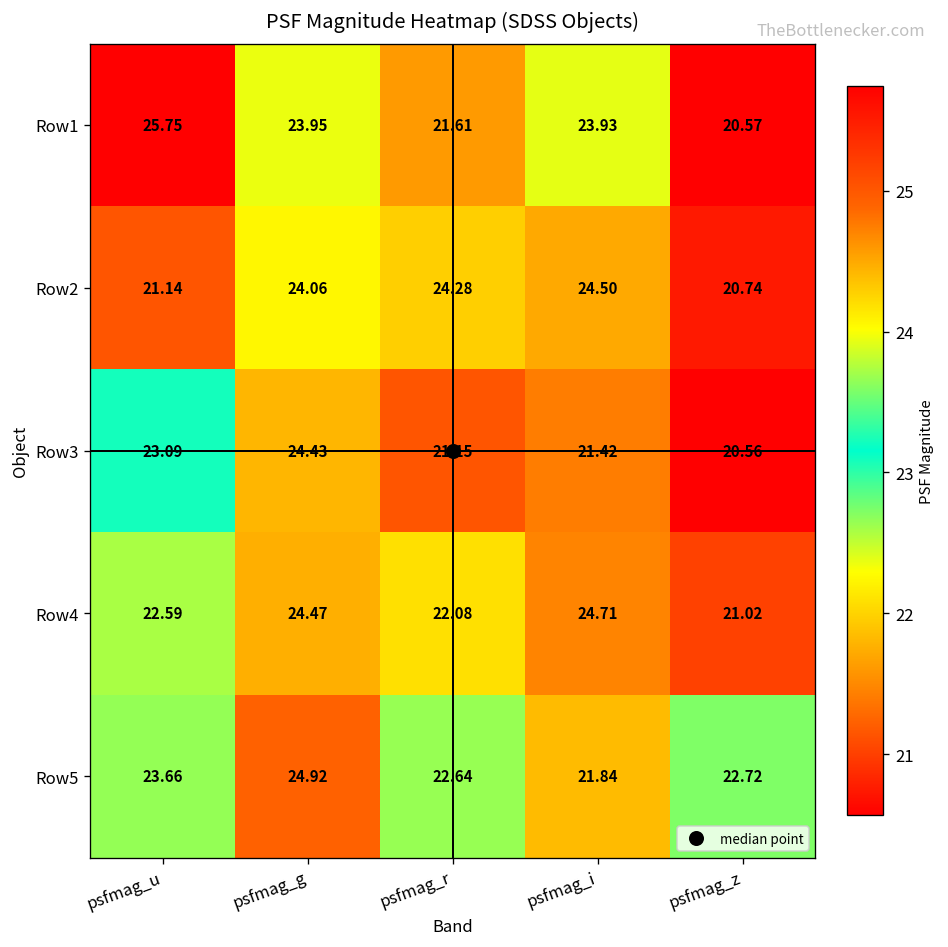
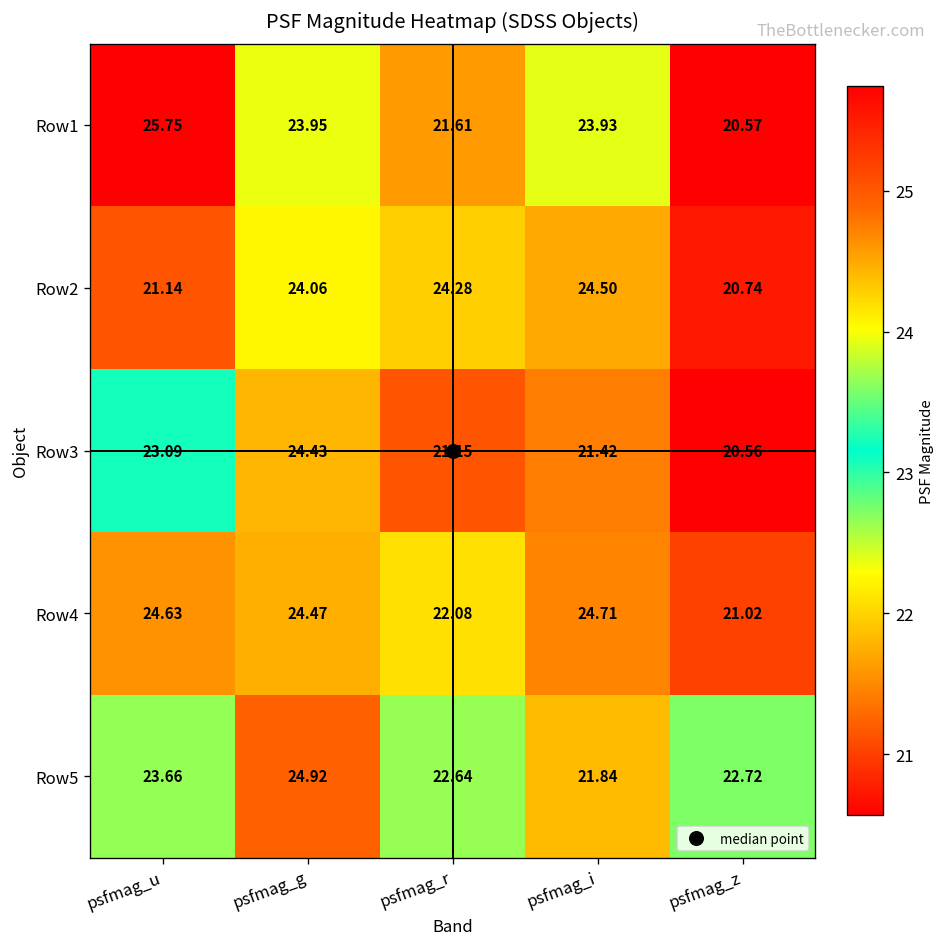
  {
    "Row1": {
      "psfmag_u": 25.75,
      "psfmag_g": 23.95,
      "psfmag_r": 21.61,
      "psfmag_i": 23.93,
      "psfmag_z": 20.57
    },
    "Row2": {
      "psfmag_u": 21.14,
      "psfmag_g": 24.06,
      "psfmag_r": 24.28,
      "psfmag_i": 24.50,
      "psfmag_z": 20.74
    },
    "Row3": {
      "psfmag_u": 23.09,
      "psfmag_g": 24.43,
      "psfmag_i": 21.42,
      "psfmag_z": 20.56
    },
    "Row4": {
-     "psfmag_u": 22.59,
+     "psfmag_u": 24.63,
      "psfmag_g": 24.47,
      "psfmag_r": 22.08,
      "psfmag_i": 24.71,
      "psfmag_z": 21.02
    },
    "Row5": {
      "psfmag_u": 23.66,
      "psfmag_g": 24.92,
      "psfmag_r": 22.64,
      "psfmag_i": 21.84,
      "psfmag_z": 22.72
    }
  }
